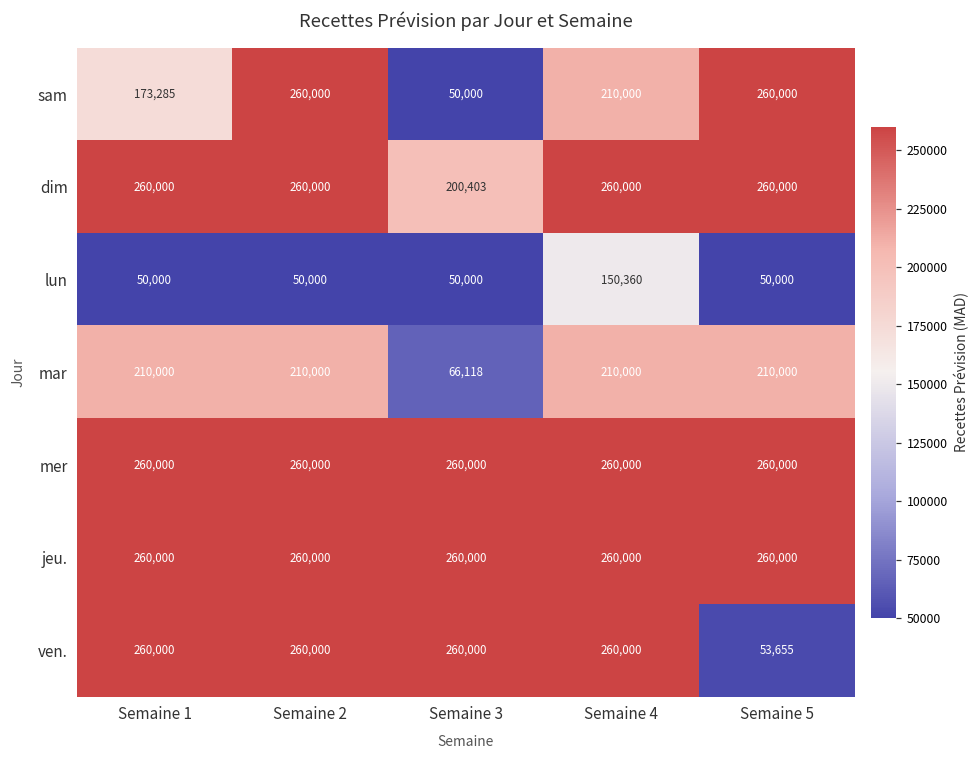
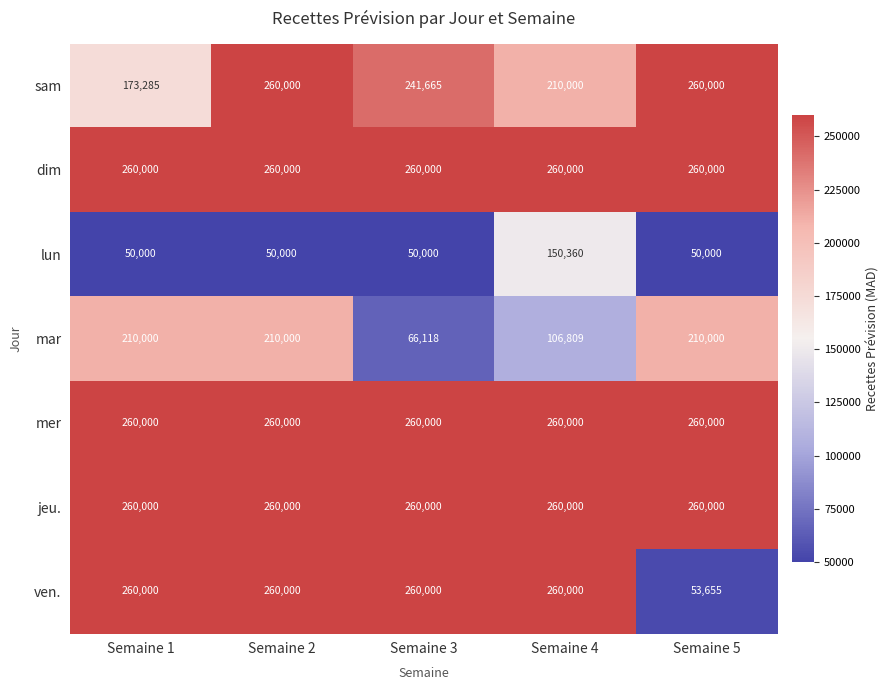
  {
    "sam": {
      "Semaine 1": "173,285",
      "Semaine 2": "260,000",
-     "Semaine 3": "50,000",
+     "Semaine 3": "241,665",
      "Semaine 4": "210,000",
      "Semaine 5": "260,000"
    },
    "dim": {
      "Semaine 1": "260,000",
      "Semaine 2": "260,000",
-     "Semaine 3": "200,403",
+     "Semaine 3": "260,000",
      "Semaine 4": "260,000",
      "Semaine 5": "260,000"
    },
    "lun": {
      "Semaine 1": "50,000",
      "Semaine 2": "50,000",
      "Semaine 3": "50,000",
      "Semaine 4": "150,360",
      "Semaine 5": "50,000"
    },
    "mar": {
      "Semaine 1": "210,000",
      "Semaine 2": "210,000",
      "Semaine 3": "66,118",
-     "Semaine 4": "210,000",
+     "Semaine 4": "106,809",
      "Semaine 5": "210,000"
    },
    "mer": {
      "Semaine 1": "260,000",
      "Semaine 2": "260,000",
      "Semaine 3": "260,000",
      "Semaine 4": "260,000",
      "Semaine 5": "260,000"
    },
    "jeu.": {
      "Semaine 1": "260,000",
      "Semaine 2": "260,000",
      "Semaine 3": "260,000",
      "Semaine 4": "260,000",
      "Semaine 5": "260,000"
    },
    "ven.": {
      "Semaine 1": "260,000",
      "Semaine 2": "260,000",
      "Semaine 3": "260,000",
      "Semaine 4": "260,000",
      "Semaine 5": "53,655"
    }
  }
